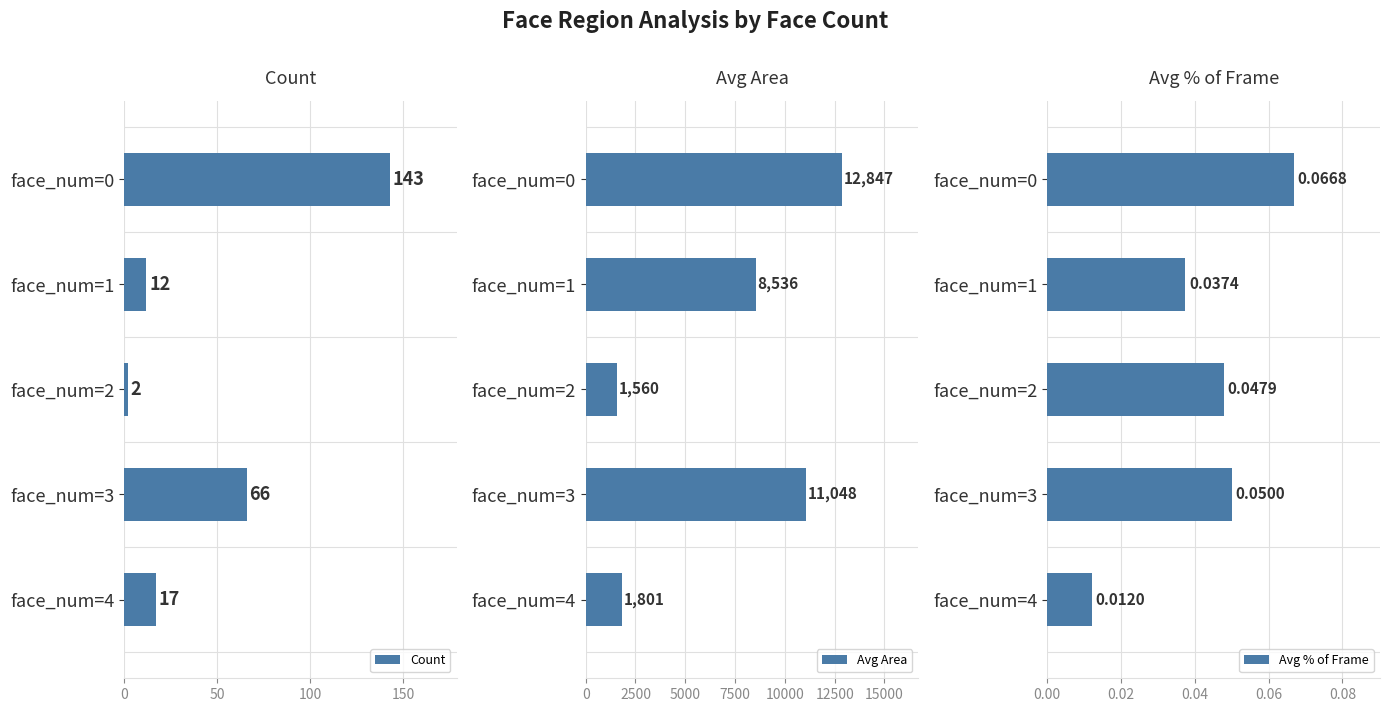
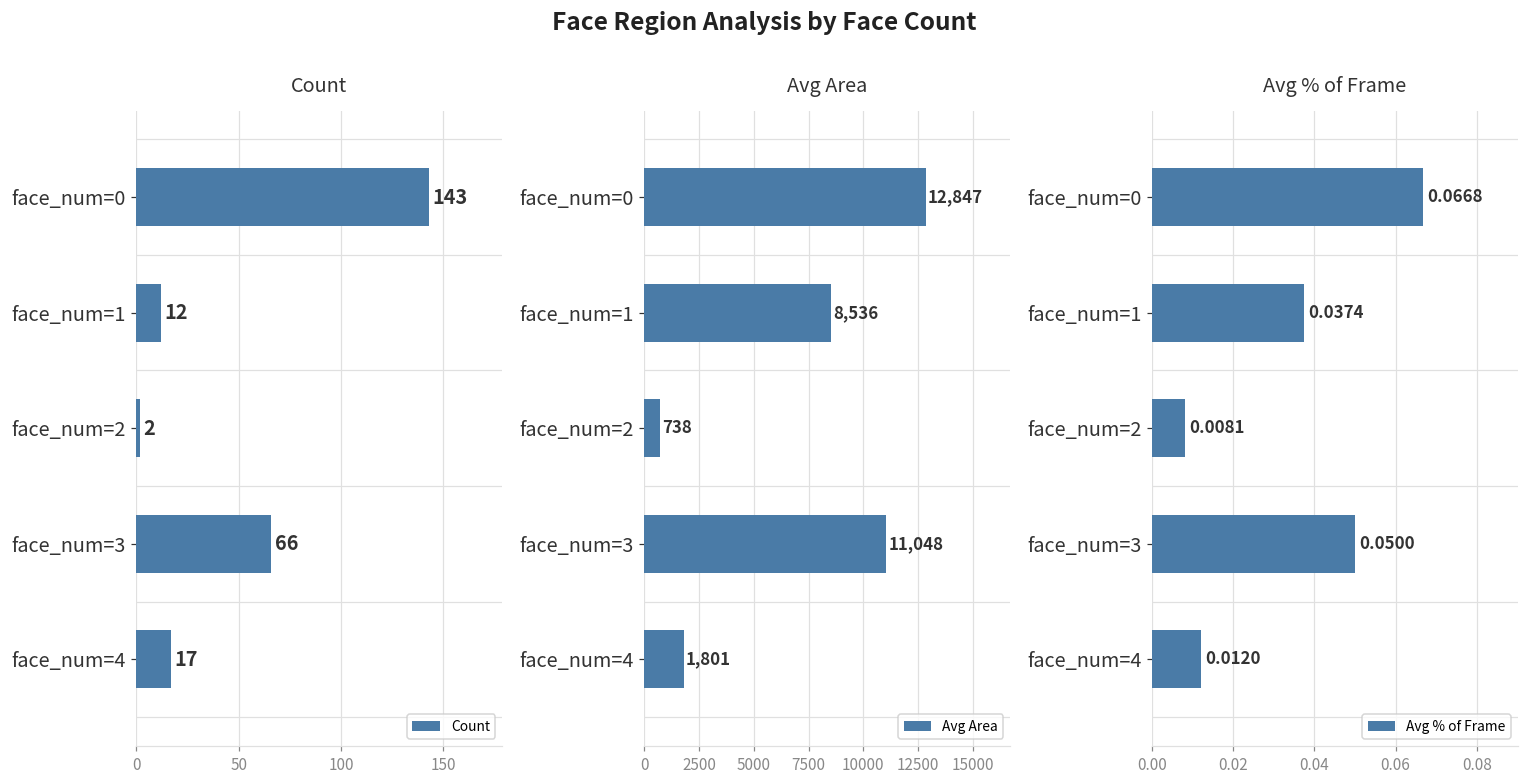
  {
    "Count": {
      "face_num=0": "143",
      "face_num=1": "12",
      "face_num=2": "2",
      "face_num=3": "66",
      "face_num=4": "17"
    },
    "Avg Area": {
      "face_num=0": "12,847",
      "face_num=1": "8,536",
-     "face_num=2": "1,560",
+     "face_num=2": "738",
      "face_num=3": "11,048",
      "face_num=4": "1,801"
    },
    "Avg % of Frame": {
      "face_num=0": "0.0668",
      "face_num=1": "0.0374",
-     "face_num=2": "0.0479",
+     "face_num=2": "0.0081",
      "face_num=3": "0.0500",
      "face_num=4": "0.0120"
    }
  }
